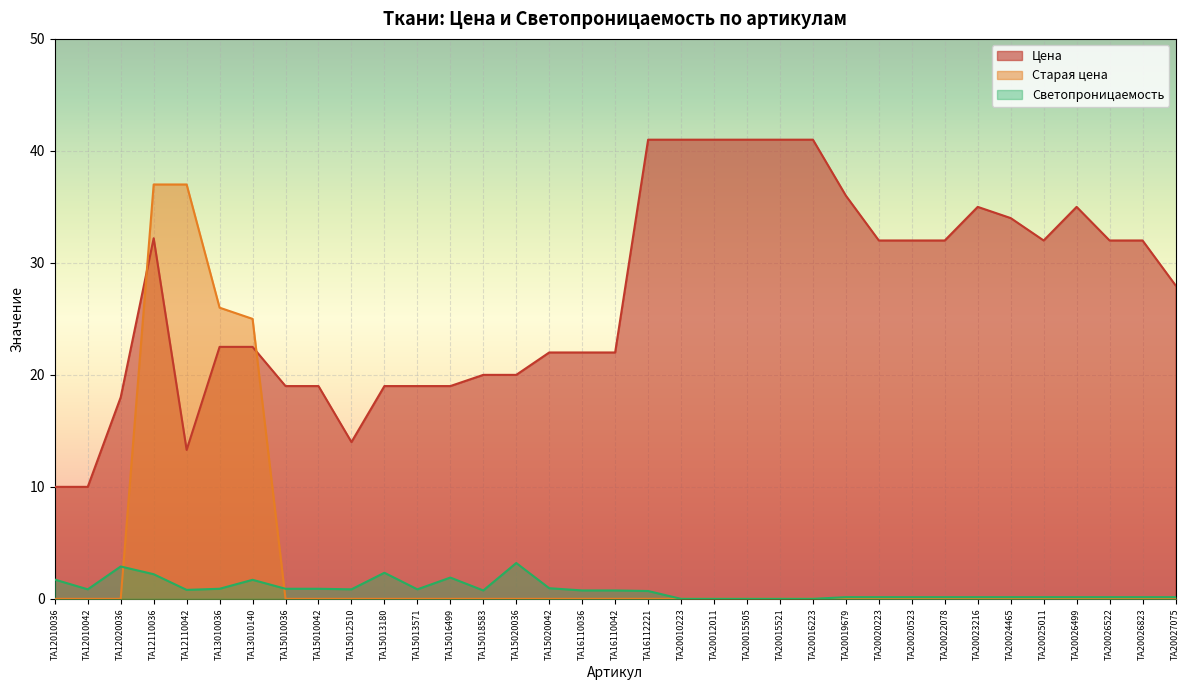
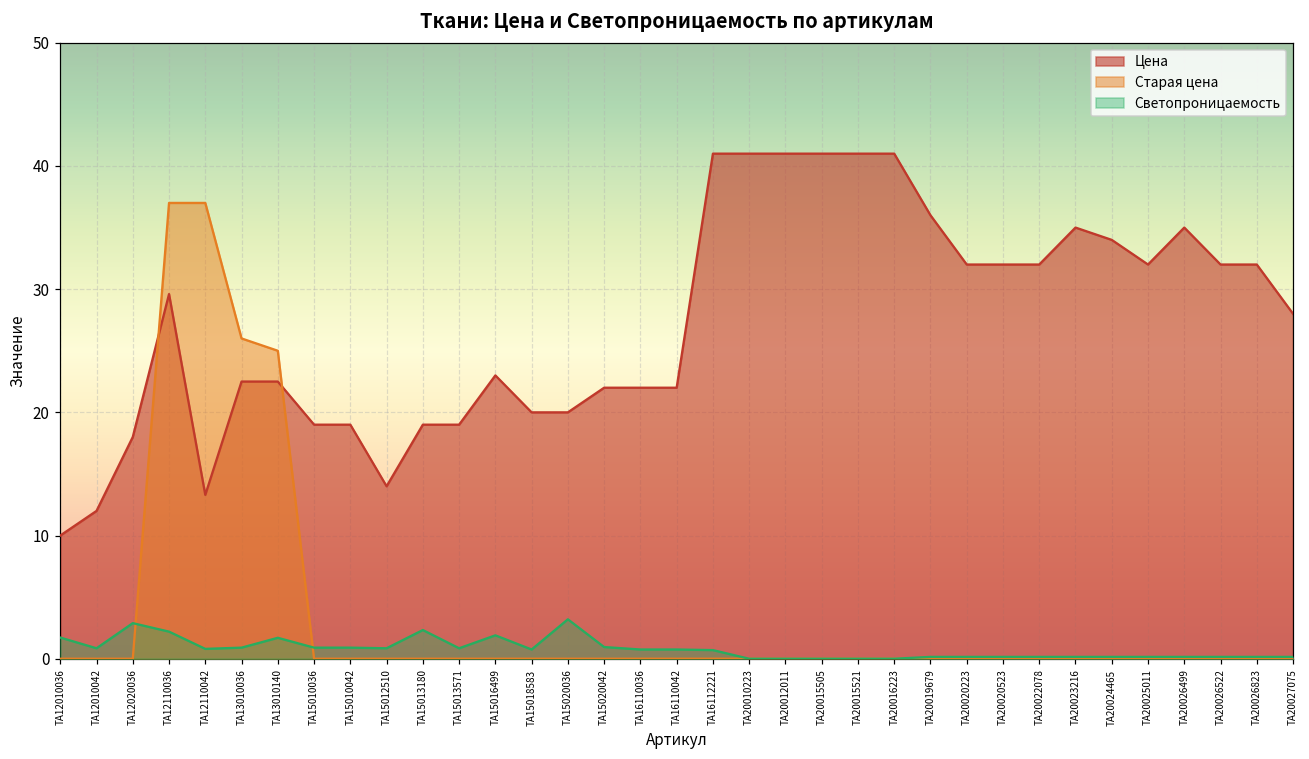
  {
    "Цена": {
      "TA12010036": 10.0,
-     "TA12010042": 10,
+     "TA12010042": 12,
      "TA12020036": 18.0,
-     "TA12110036": 32.2,
+     "TA12110036": 29.6,
      "TA12110042": 13.3,
      "TA13010036": 22.5,
      "TA13010140": 22.5,
      "TA15010036": 19.0,
      "TA15010042": 19.0,
      "TA15012510": 14.0,
      "TA15013180": 19.0,
      "TA15013571": 19.0,
-     "TA15016499": 19,
+     "TA15016499": 23,
      "TA15018583": 20.0,
      "TA15020036": 20.0,
      "TA15020042": 22.0,
      "TA16110036": 22.0,
      "TA16110042": 22.0,
      "TA16112221": 41.0,
      "TA20010223": 41.0,
      "TA20012011": 41.0,
      "TA20015505": 41.0,
      "TA20015521": 41.0,
      "TA20016223": 41.0,
      "TA20019679": 36.0,
      "TA20020223": 32.0,
      "TA20020523": 32.0,
      "TA20022078": 32.0,
      "TA20023216": 35.0,
      "TA20024465": 34.0,
      "TA20025011": 32.0,
      "TA20026499": 35.0,
      "TA20026522": 32.0,
      "TA20026823": 32.0,
      "TA20027075": 28.0
    },
    "Старая цена": {
      "TA12010036": 0.0,
      "TA12010042": 0.0,
      "TA12020036": 0.0,
      "TA12110036": 37.0,
      "TA12110042": 37.0,
      "TA13010036": 26.0,
      "TA13010140": 25.0,
      "TA15010036": 0.0,
      "TA15010042": 0.0,
      "TA15012510": 0.0,
      "TA15013180": 0.0,
      "TA15013571": 0.0,
      "TA15016499": 0.0,
      "TA15018583": 0.0,
      "TA15020036": 0.0,
      "TA15020042": 0.0,
      "TA16110036": 0.0,
      "TA16110042": 0.0,
      "TA16112221": 0.0
    },
    "Светопроницаемость": {
      "TA12010036": 1.7,
      "TA12010042": 0.9,
      "TA12020036": 2.9,
      "TA12110036": 2.2,
      "TA12110042": 0.8,
      "TA13010036": 0.9,
      "TA13010140": 1.7,
      "TA15010036": 0.9,
      "TA15010042": 0.9,
      "TA15012510": 0.9,
      "TA15013180": 2.3,
      "TA15013571": 0.9,
      "TA15016499": 1.9,
      "TA15018583": 0.8,
      "TA15020036": 3.2,
      "TA15020042": 1.0,
      "TA16110036": 0.8,
      "TA16110042": 0.8,
      "TA16112221": 0.7
    }
  }
